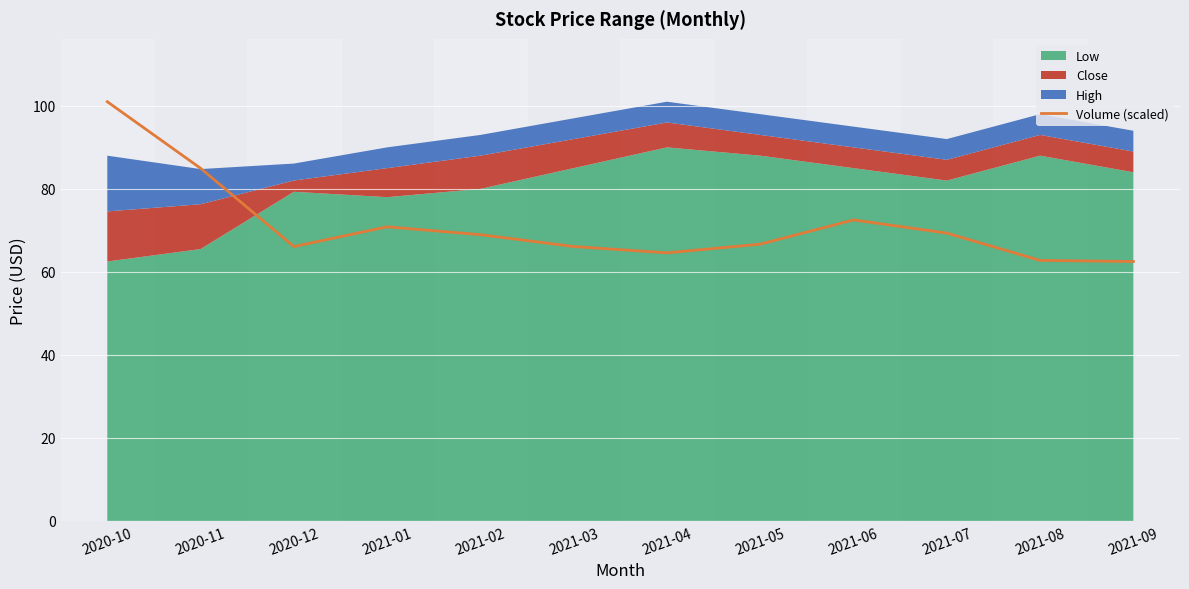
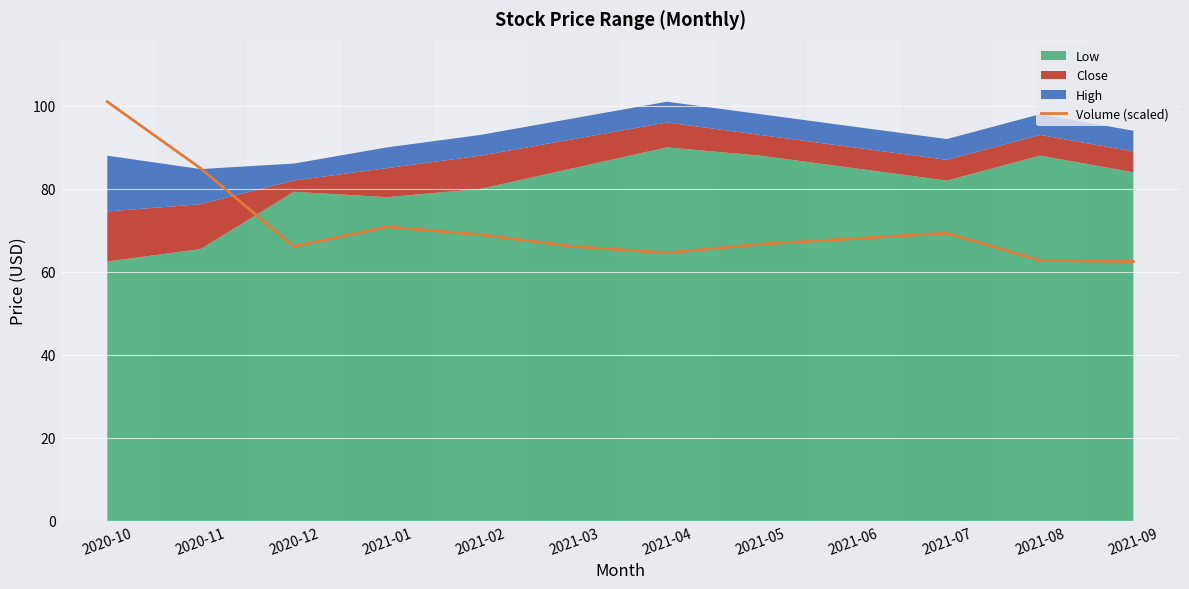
  {
    "Volume (scaled)": {
      "2020-10": 101,
      "2020-12": 66,
      "2021-01": 71,
      "2021-02": 69,
      "2021-03": 66,
      "2021-04": 65,
      "2021-05": 67,
-     "2021-06": 73,
+     "2021-06": 68,
      "2021-07": 69,
      "2021-08": 63,
      "2021-09": 63
    },
    "Low": {
      "2020-10": 63,
      "2020-11": 66,
      "2020-12": 79,
      "2021-01": 78,
      "2021-02": 80,
      "2021-03": 85,
      "2021-04": 90,
      "2021-05": 88,
      "2021-06": 85,
      "2021-07": 82,
      "2021-08": 88,
      "2021-09": 84
    }
  }
